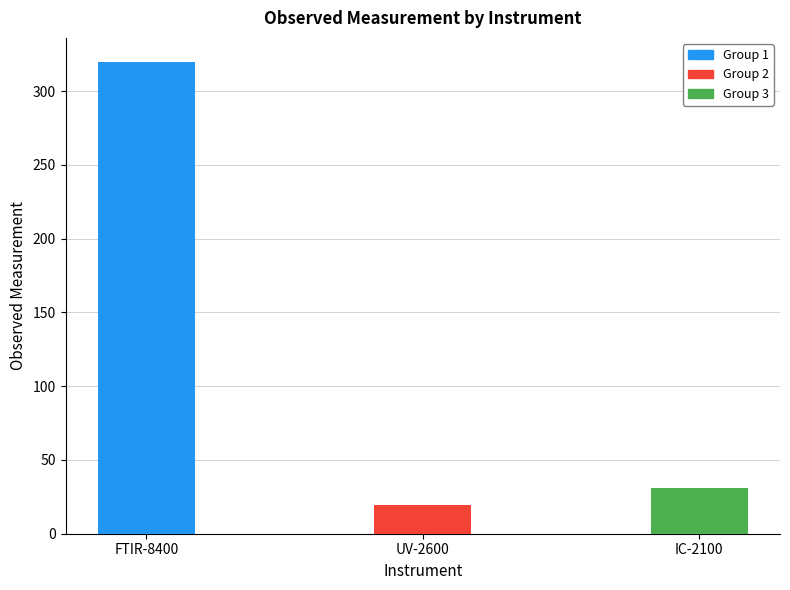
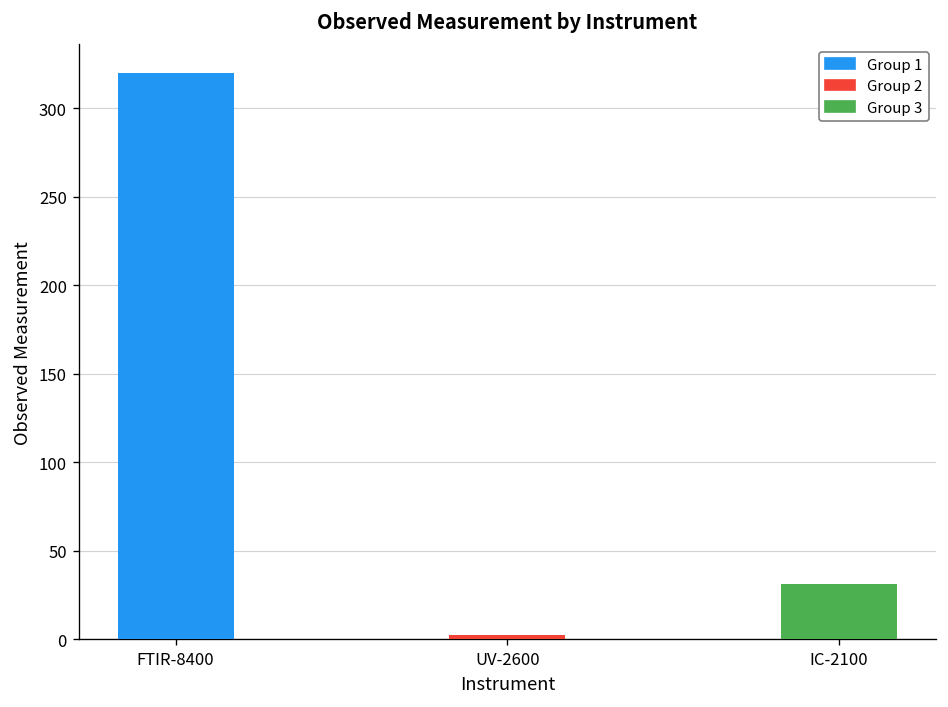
  {
    "FTIR-8400": 320,
-   "UV-2600": 19,
+   "UV-2600": 3,
    "IC-2100": 31
  }
